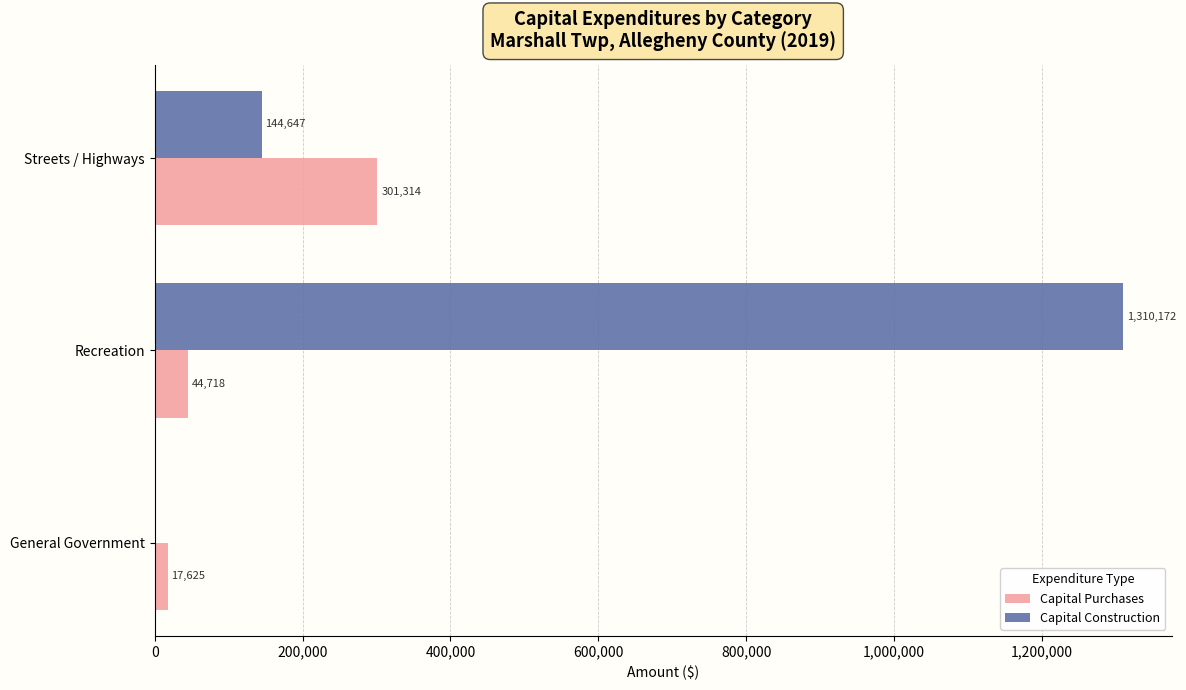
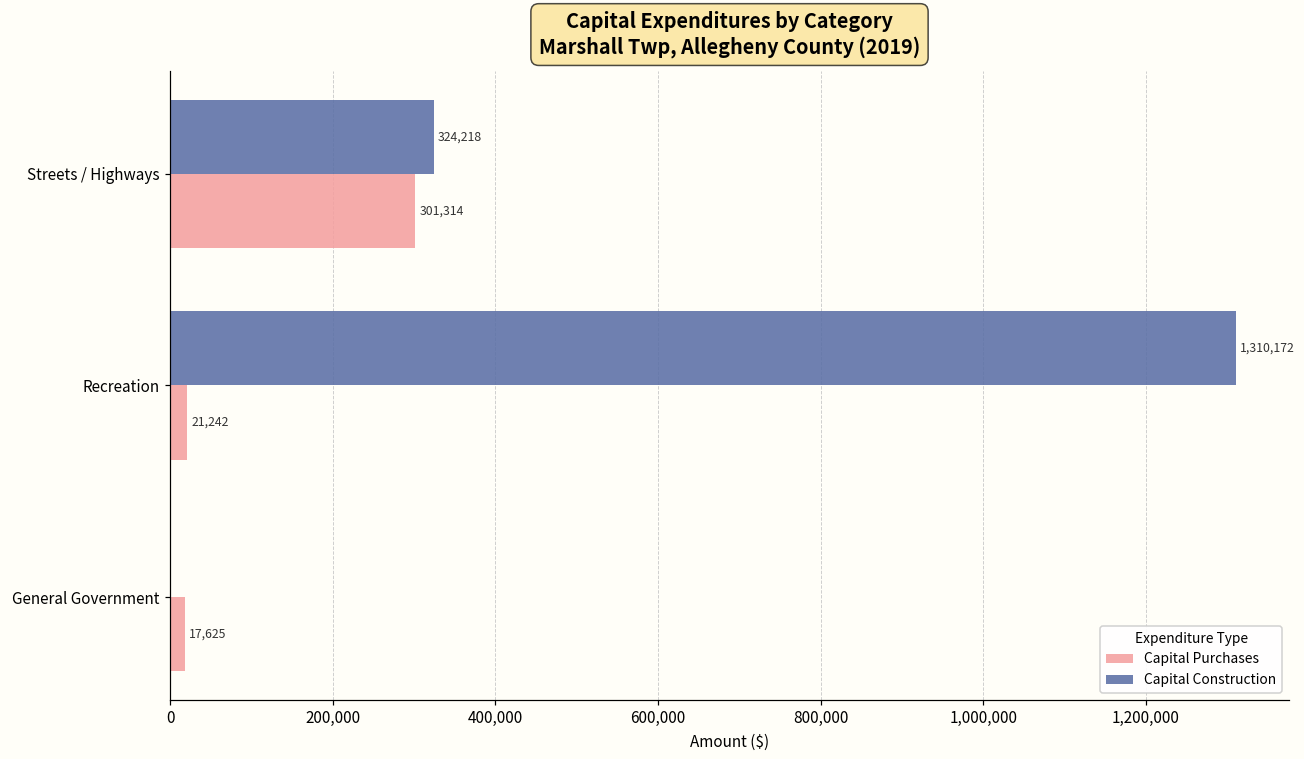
  {
    "Capital Purchases": {
      "Streets / Highways": "301,314",
-     "Recreation": "44,718",
+     "Recreation": "21,242",
      "General Government": "17,625"
    },
    "Capital Construction": {
-     "Streets / Highways": "144,647",
+     "Streets / Highways": "324,218",
      "Recreation": "1,310,172"
    }
  }
